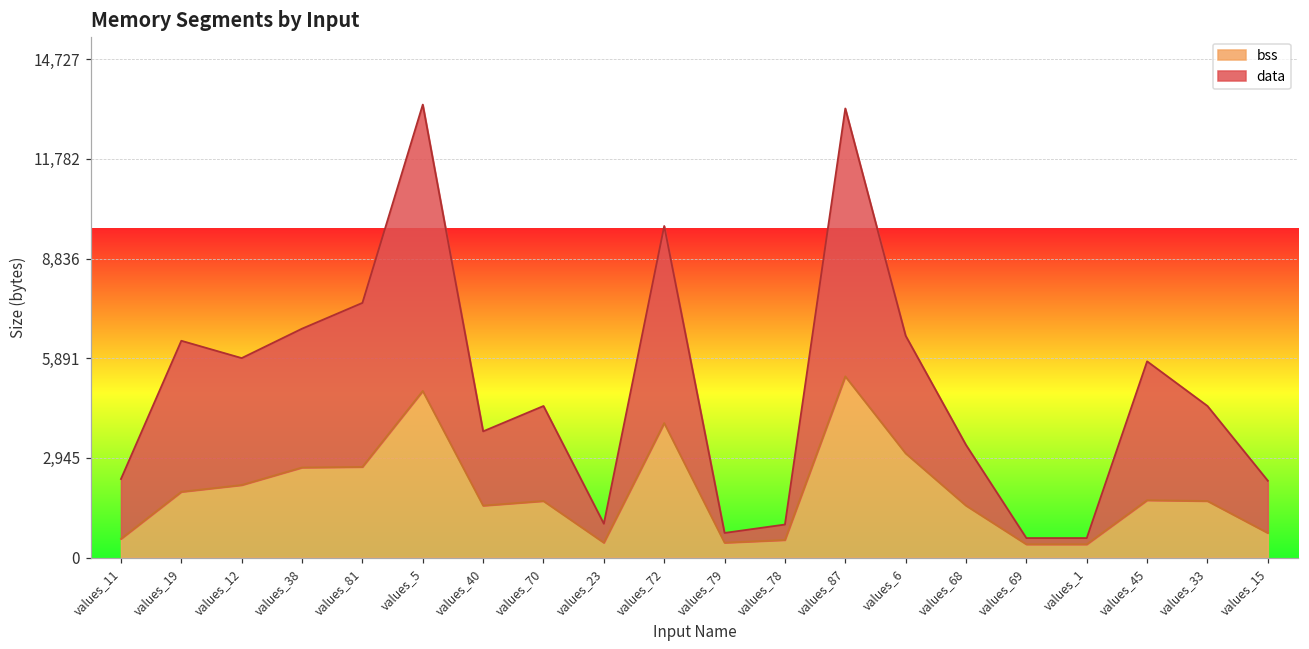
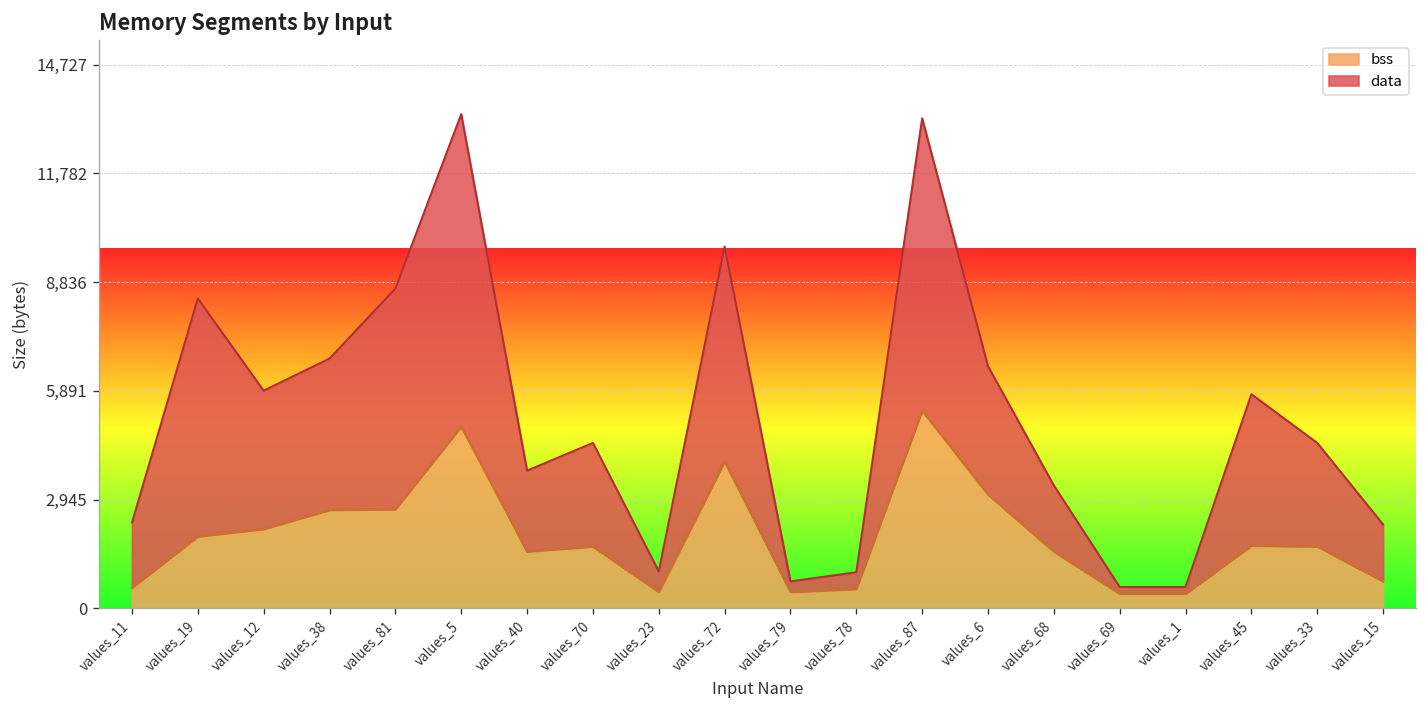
  {
    "bss": {
      "values_11": "600",
      "values_19": "1,900",
      "values_12": "2,100",
      "values_38": "2,700",
      "values_81": "2,700",
      "values_5": "4,900",
      "values_40": "1,500",
      "values_70": "1,700",
      "values_23": "400",
      "values_72": "4,000",
      "values_79": "400",
      "values_78": "500",
      "values_87": "5,400",
      "values_6": "3,100",
      "values_68": "1,500",
      "values_69": "400",
      "values_1": "400",
      "values_45": "1,700",
      "values_33": "1,700",
      "values_15": "700"
    },
    "data": {
      "values_11": "1,800",
-     "values_19": "4,500",
+     "values_19": "6,500",
      "values_12": "3,800",
      "values_38": "4,100",
-     "values_81": "4,800",
+     "values_81": "6,000",
      "values_5": "8,500",
      "values_40": "2,200",
      "values_70": "2,800",
      "values_23": "600",
      "values_72": "5,800",
      "values_79": "300",
      "values_78": "500",
      "values_87": "7,900",
      "values_6": "3,500",
      "values_68": "1,800",
      "values_69": "200",
      "values_1": "200",
      "values_45": "4,100",
      "values_33": "2,800",
      "values_15": "1,500"
    }
  }
